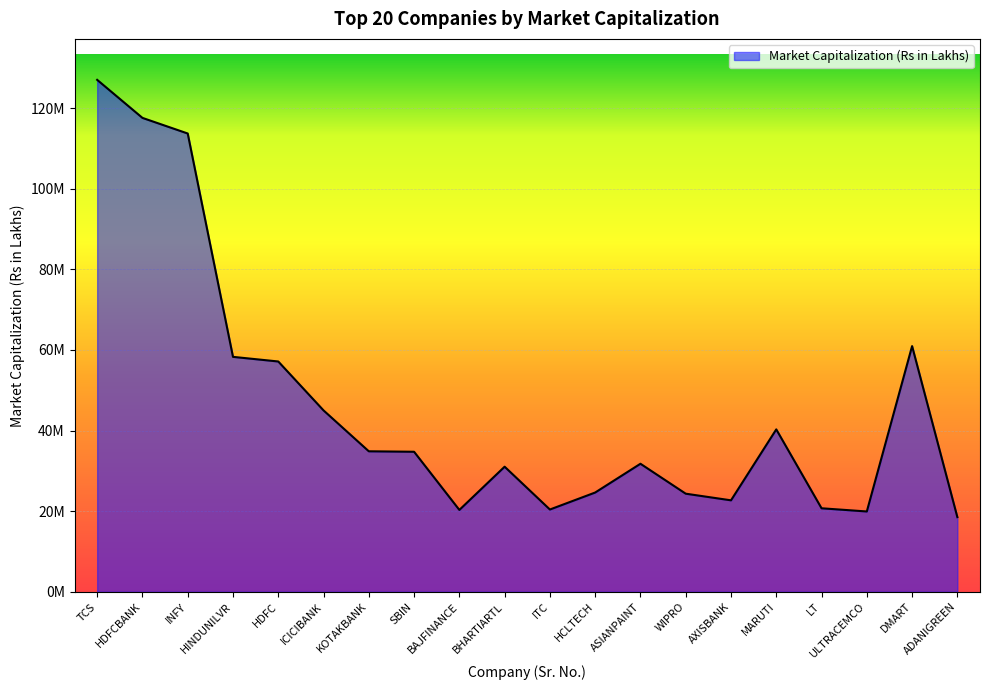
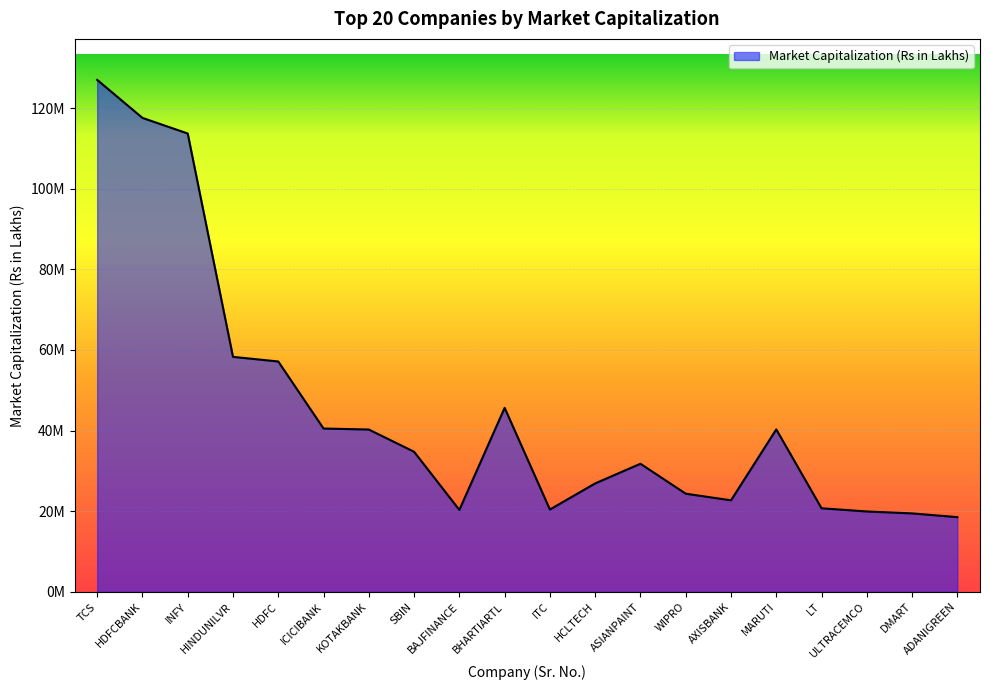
  {
    "TCS": 127000000,
    "HDFCBANK": 118000000,
    "INFY": 114000000,
    "HINDUNILVR": 58000000,
    "HDFC": 57000000,
-   "ICICIBANK": 45000000,
-   "KOTAKBANK": 35000000,
+   "ICICIBANK": 40000000,
+   "KOTAKBANK": 40000000,
    "SBIN": 35000000,
    "BAJFINANCE": 20000000,
-   "BHARTIARTL": 31000000,
+   "BHARTIARTL": 46000000,
    "ITC": 20000000,
-   "HCLTECH": 25000000,
+   "HCLTECH": 27000000,
    "ASIANPAINT": 32000000,
    "WIPRO": 24000000,
    "AXISBANK": 23000000,
    "MARUTI": 40000000,
    "LT": 21000000,
    "ULTRACEMCO": 20000000,
-   "DMART": 61000000,
+   "DMART": 19000000,
    "ADANIGREEN": 19000000
  }
